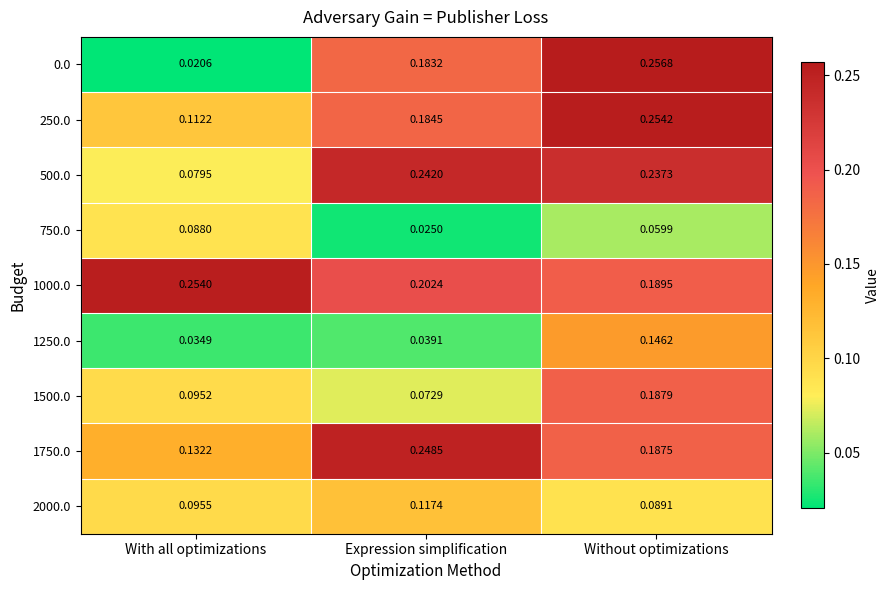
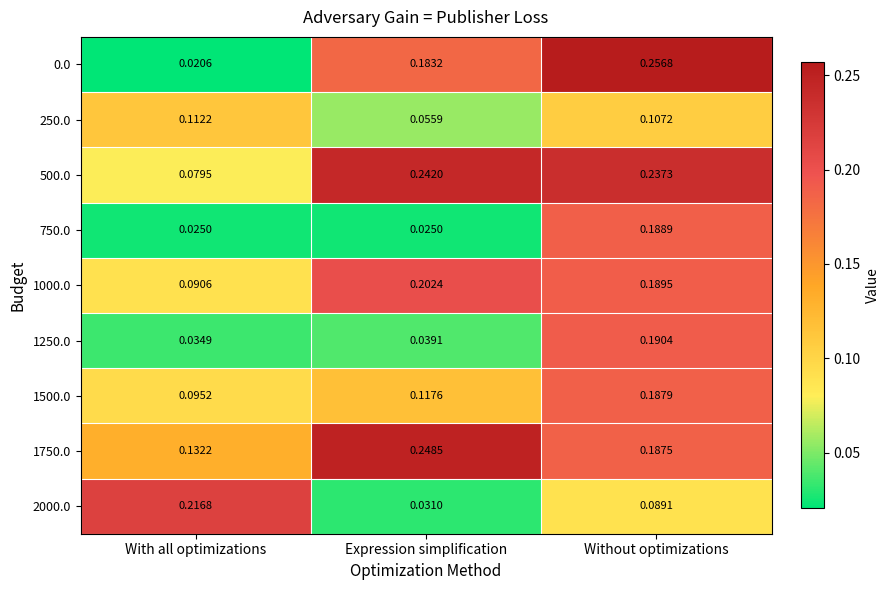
  {
    "0.0": {
      "With all optimizations": 0.0206,
      "Expression simplification": 0.1832,
      "Without optimizations": 0.2568
    },
    "250.0": {
      "With all optimizations": 0.1122,
-     "Expression simplification": 0.1845,
-     "Without optimizations": 0.2542
+     "Expression simplification": 0.0559,
+     "Without optimizations": 0.1072
    },
    "500.0": {
      "With all optimizations": 0.0795,
      "Expression simplification": 0.2420,
      "Without optimizations": 0.2373
    },
    "750.0": {
-     "With all optimizations": 0.0880,
+     "With all optimizations": 0.0250,
      "Expression simplification": 0.0250,
-     "Without optimizations": 0.0599
+     "Without optimizations": 0.1889
    },
    "1000.0": {
-     "With all optimizations": 0.2540,
+     "With all optimizations": 0.0906,
      "Expression simplification": 0.2024,
      "Without optimizations": 0.1895
    },
    "1250.0": {
      "With all optimizations": 0.0349,
      "Expression simplification": 0.0391,
-     "Without optimizations": 0.1462
+     "Without optimizations": 0.1904
    },
    "1500.0": {
      "With all optimizations": 0.0952,
-     "Expression simplification": 0.0729,
+     "Expression simplification": 0.1176,
      "Without optimizations": 0.1879
    },
    "1750.0": {
      "With all optimizations": 0.1322,
      "Expression simplification": 0.2485,
      "Without optimizations": 0.1875
    },
    "2000.0": {
-     "With all optimizations": 0.0955,
-     "Expression simplification": 0.1174,
+     "With all optimizations": 0.2168,
+     "Expression simplification": 0.0310,
      "Without optimizations": 0.0891
    }
  }
